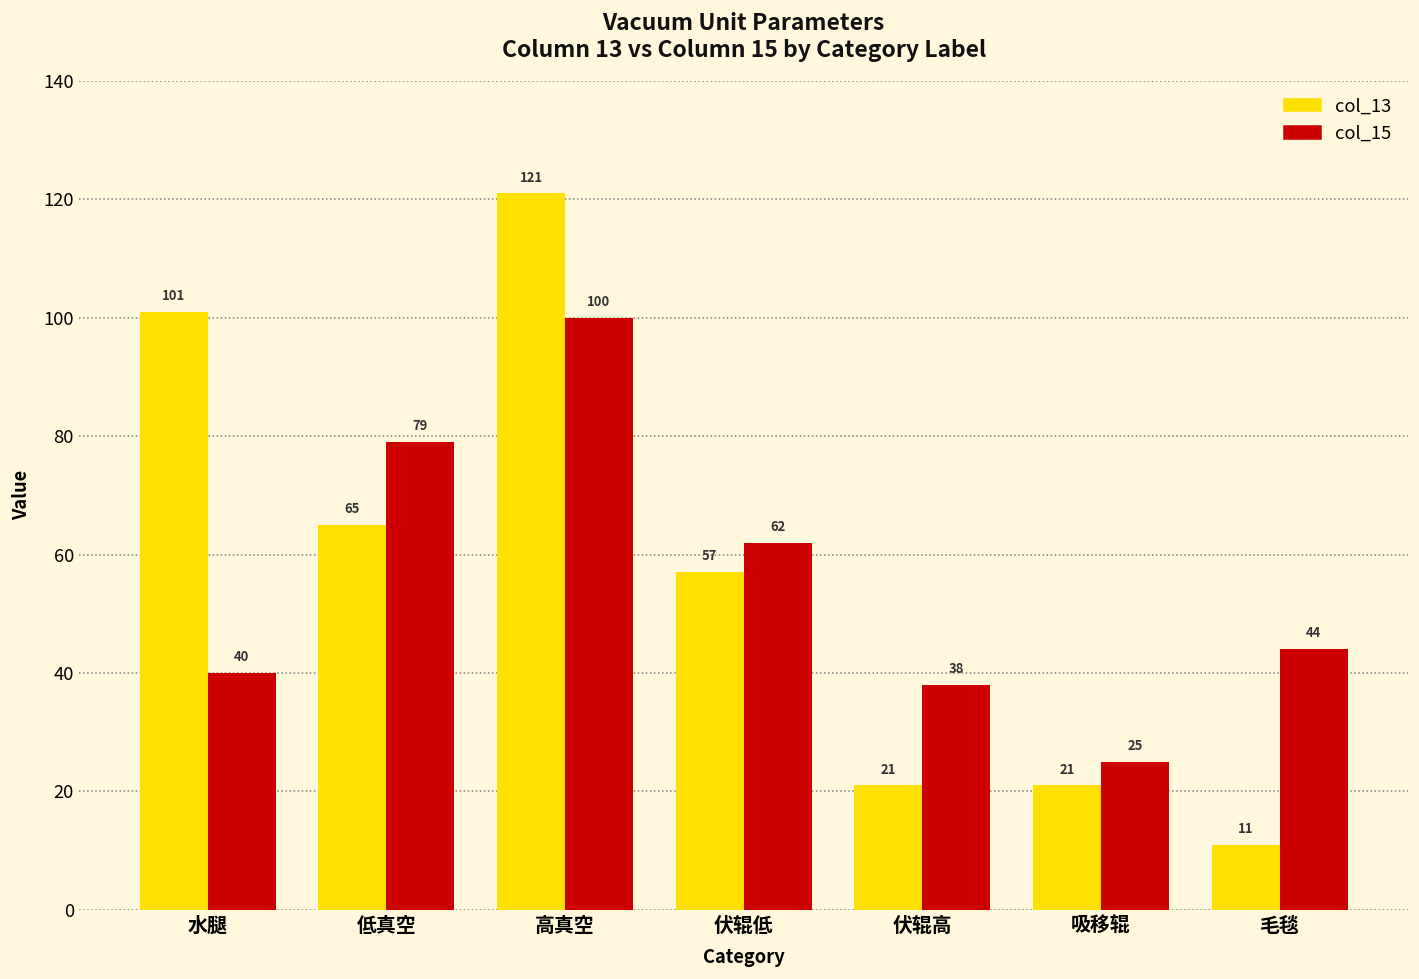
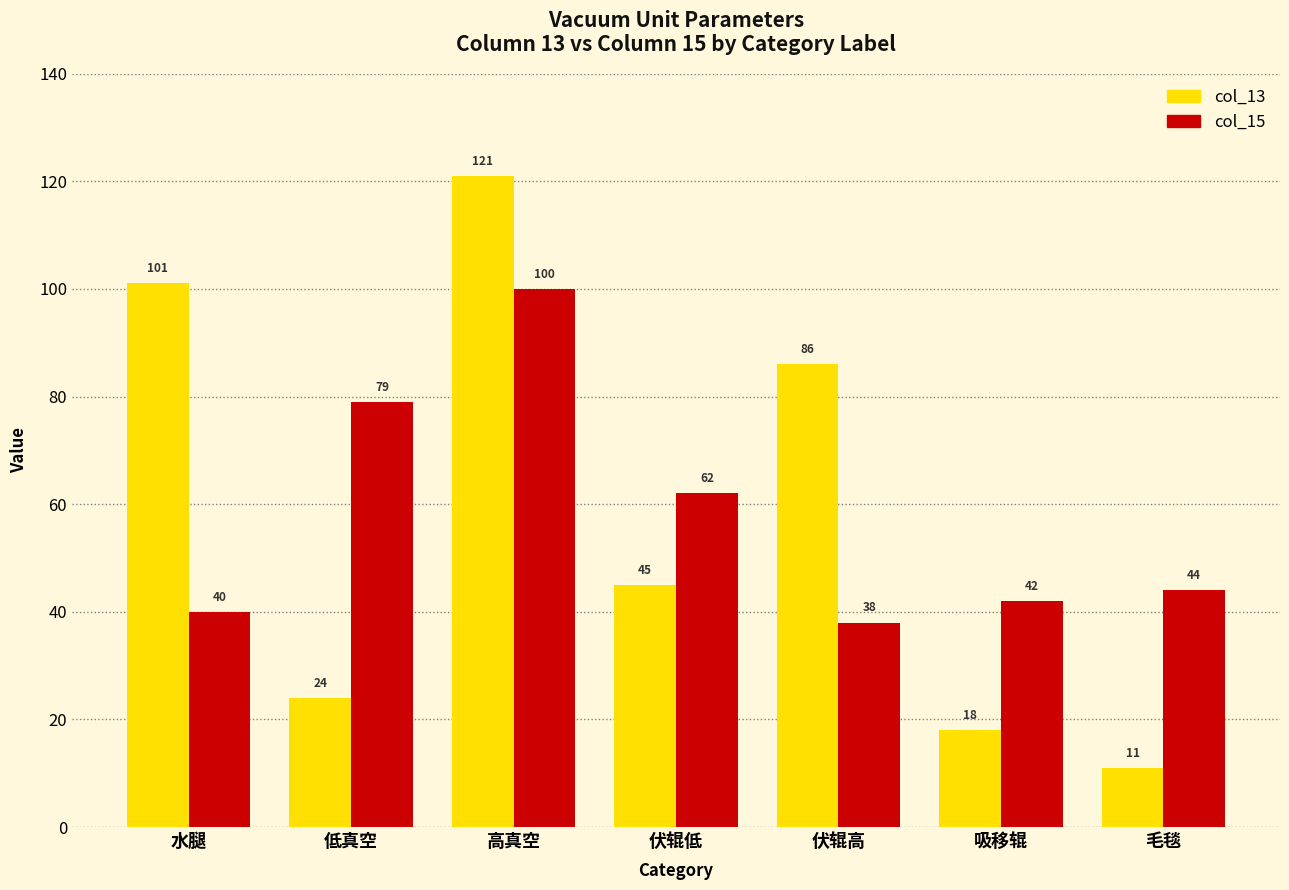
  {
    "col_13": {
      "水腿": 101,
-     "低真空": 65,
+     "低真空": 24,
      "高真空": 121,
-     "伏辊低": 57,
-     "伏辊高": 21,
-     "吸移辊": 21,
+     "伏辊低": 45,
+     "伏辊高": 86,
+     "吸移辊": 18,
      "毛毯": 11
    },
    "col_15": {
      "水腿": 40,
      "低真空": 79,
      "高真空": 100,
      "伏辊低": 62,
      "伏辊高": 38,
-     "吸移辊": 25,
+     "吸移辊": 42,
      "毛毯": 44
    }
  }
